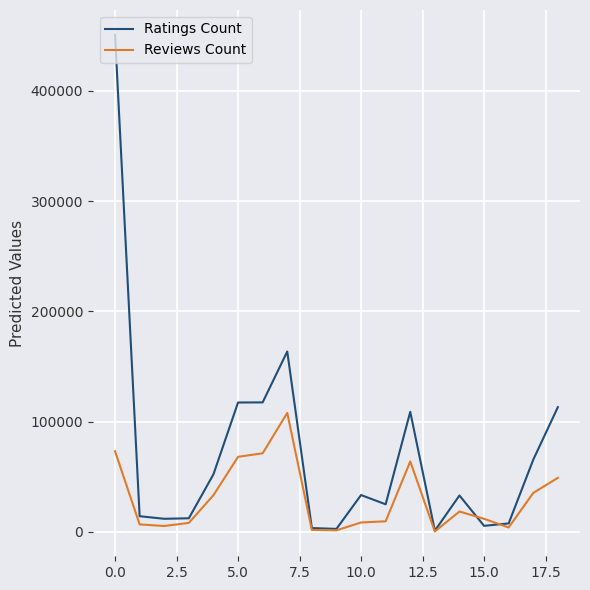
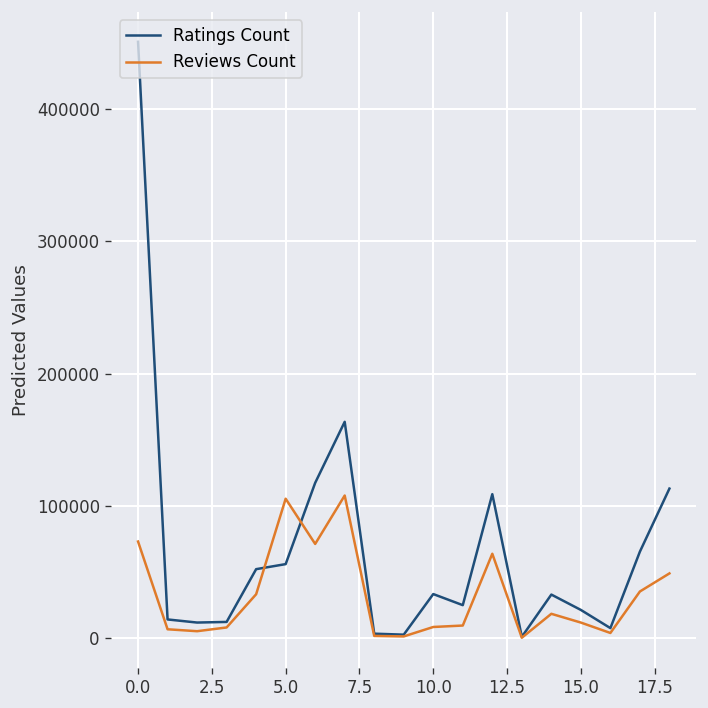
  {
    "Ratings Count": {
-     "5.0": 117000,
+     "5.0": 56000,
      "10.0": 33000,
-     "15.0": 6000
+     "15.0": 21000
    },
    "Reviews Count": {
      "0.0": 73000,
-     "5.0": 68000,
+     "5.0": 105000,
      "10.0": 9000,
      "15.0": 12000
    }
  }
